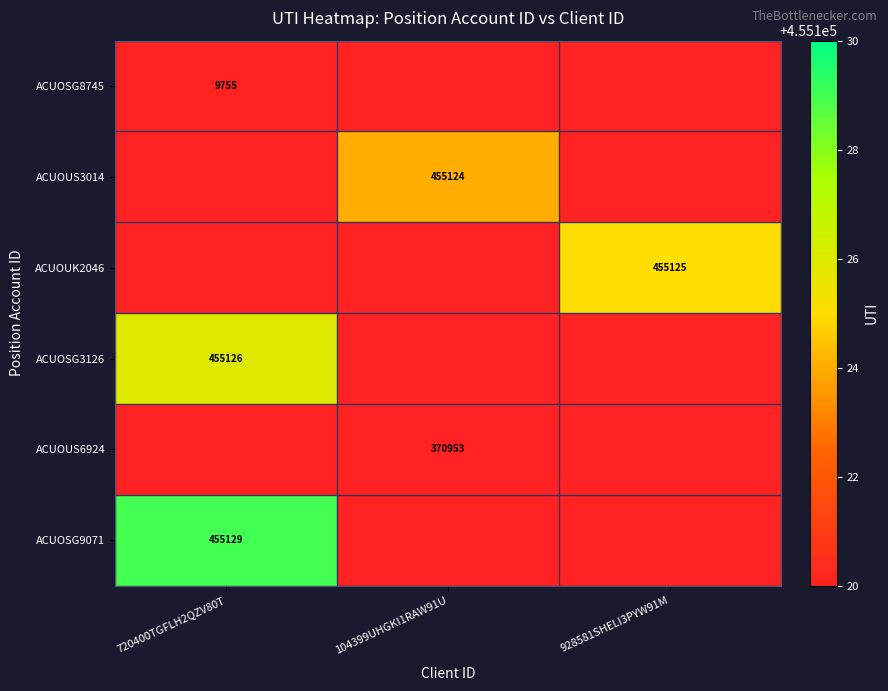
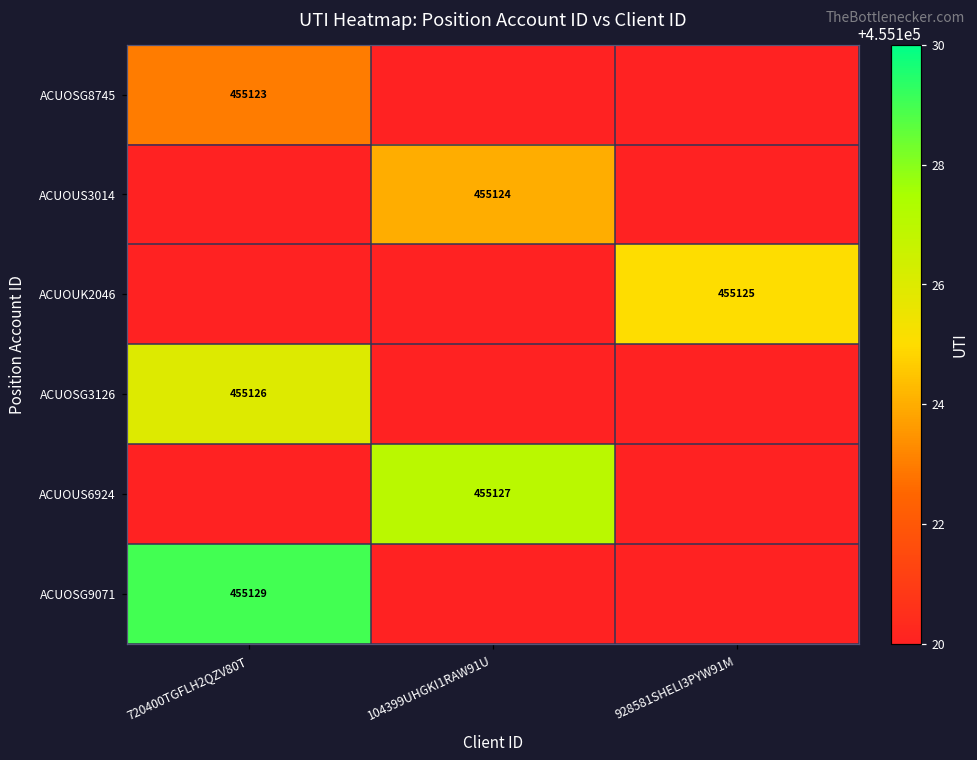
  {
    "ACUOSG8745": {
-     "720400TGFLH2QZV80T": 9755
+     "720400TGFLH2QZV80T": 455123
    },
    "ACUOUS3014": {
      "104399UHGKI1RAW91U": 455124
    },
    "ACUOUK2046": {
      "928581SHELI3PYW91M": 455125
    },
    "ACUOSG3126": {
      "720400TGFLH2QZV80T": 455126
    },
    "ACUOUS6924": {
-     "104399UHGKI1RAW91U": 370953
+     "104399UHGKI1RAW91U": 455127
    },
    "ACUOSG9071": {
      "720400TGFLH2QZV80T": 455129
    }
  }
